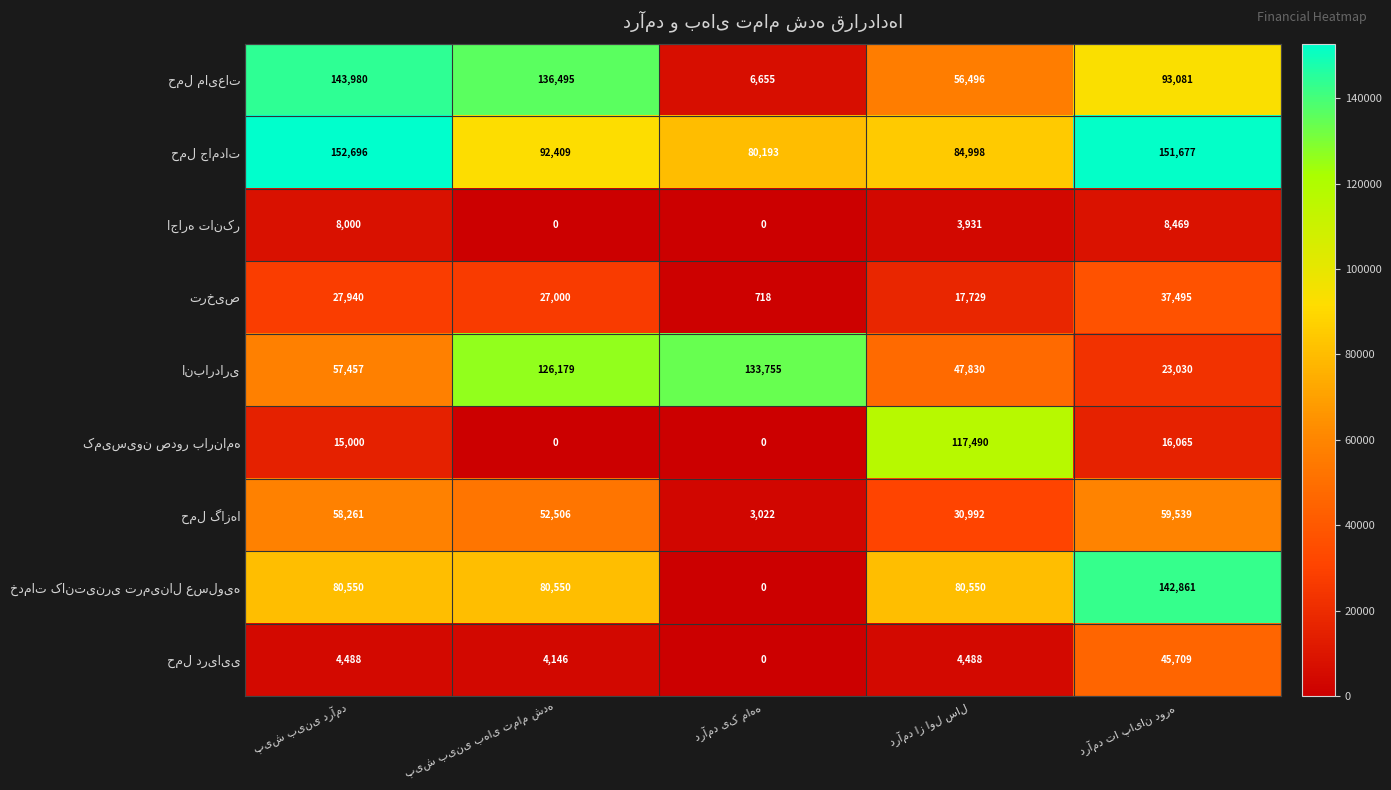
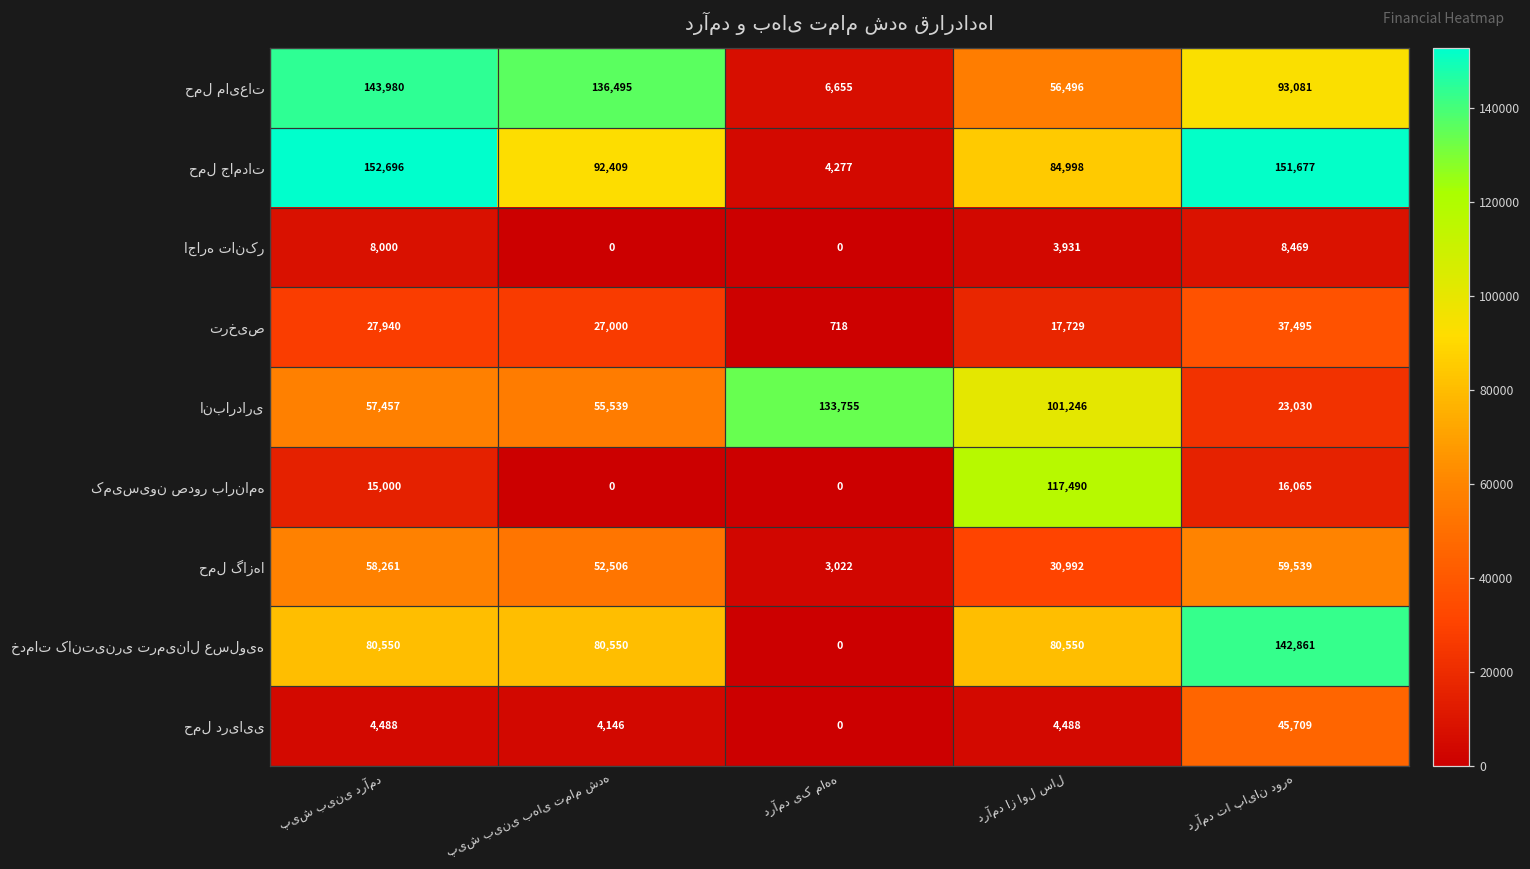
  {
    "حمل مایعات": {
      "پیش بینی درآمد": "143,980",
      "پیش بینی بهای تمام شده": "136,495",
      "درآمد یک ماهه": "6,655",
      "درآمد از اول سال": "56,496",
      "درآمد تا پایان دوره": "93,081"
    },
    "حمل جامدات": {
      "پیش بینی درآمد": "152,696",
      "پیش بینی بهای تمام شده": "92,409",
-     "درآمد یک ماهه": "80,193",
+     "درآمد یک ماهه": "4,277",
      "درآمد از اول سال": "84,998",
      "درآمد تا پایان دوره": "151,677"
    },
    "اجاره تانکر": {
      "پیش بینی درآمد": "8,000",
      "پیش بینی بهای تمام شده": "0",
      "درآمد یک ماهه": "0",
      "درآمد از اول سال": "3,931",
      "درآمد تا پایان دوره": "8,469"
    },
    "ترخیص": {
      "پیش بینی درآمد": "27,940",
      "پیش بینی بهای تمام شده": "27,000",
      "درآمد یک ماهه": "718",
      "درآمد از اول سال": "17,729",
      "درآمد تا پایان دوره": "37,495"
    },
    "انبارداری": {
      "پیش بینی درآمد": "57,457",
-     "پیش بینی بهای تمام شده": "126,179",
+     "پیش بینی بهای تمام شده": "55,539",
      "درآمد یک ماهه": "133,755",
-     "درآمد از اول سال": "47,830",
+     "درآمد از اول سال": "101,246",
      "درآمد تا پایان دوره": "23,030"
    },
    "کمیسیون صدور بارنامه": {
      "پیش بینی درآمد": "15,000",
      "پیش بینی بهای تمام شده": "0",
      "درآمد یک ماهه": "0",
      "درآمد از اول سال": "117,490",
      "درآمد تا پایان دوره": "16,065"
    },
    "حمل گازها": {
      "پیش بینی درآمد": "58,261",
      "پیش بینی بهای تمام شده": "52,506",
      "درآمد یک ماهه": "3,022",
      "درآمد از اول سال": "30,992",
      "درآمد تا پایان دوره": "59,539"
    },
    "خدمات کانتینری ترمینال عسلویه": {
      "پیش بینی درآمد": "80,550",
      "پیش بینی بهای تمام شده": "80,550",
      "درآمد یک ماهه": "0",
      "درآمد از اول سال": "80,550",
      "درآمد تا پایان دوره": "142,861"
    },
    "حمل دریایی": {
      "پیش بینی درآمد": "4,488",
      "پیش بینی بهای تمام شده": "4,146",
      "درآمد یک ماهه": "0",
      "درآمد از اول سال": "4,488",
      "درآمد تا پایان دوره": "45,709"
    }
  }
